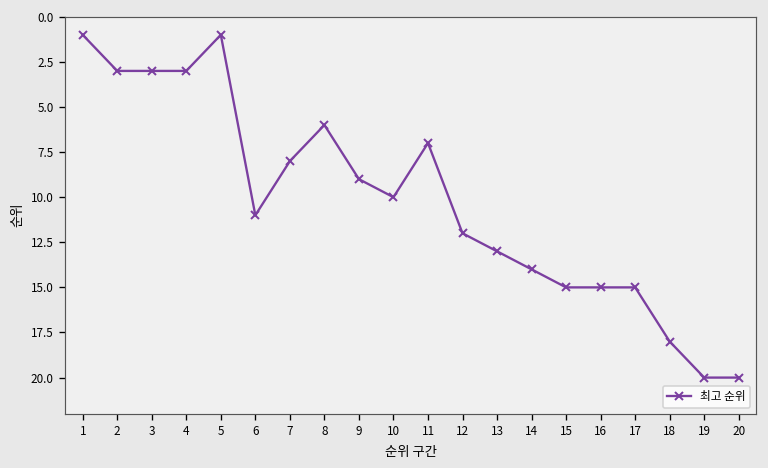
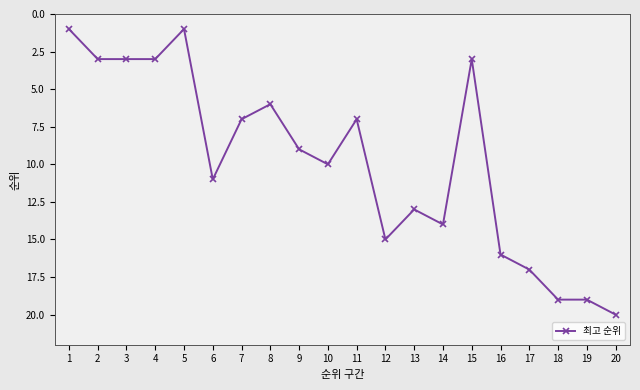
  {
    "1": 1,
    "2": 3,
    "3": 3,
    "4": 3,
    "5": 1,
    "6": 11,
-   "7": 8,
+   "7": 7,
    "8": 6,
    "9": 9,
    "10": 10,
    "11": 7,
-   "12": 12,
+   "12": 15,
    "13": 13,
    "14": 14,
-   "15": 15,
-   "16": 15,
-   "17": 15,
-   "18": 18,
-   "19": 20,
+   "15": 3,
+   "16": 16,
+   "17": 17,
+   "18": 19,
+   "19": 19,
    "20": 20
  }
